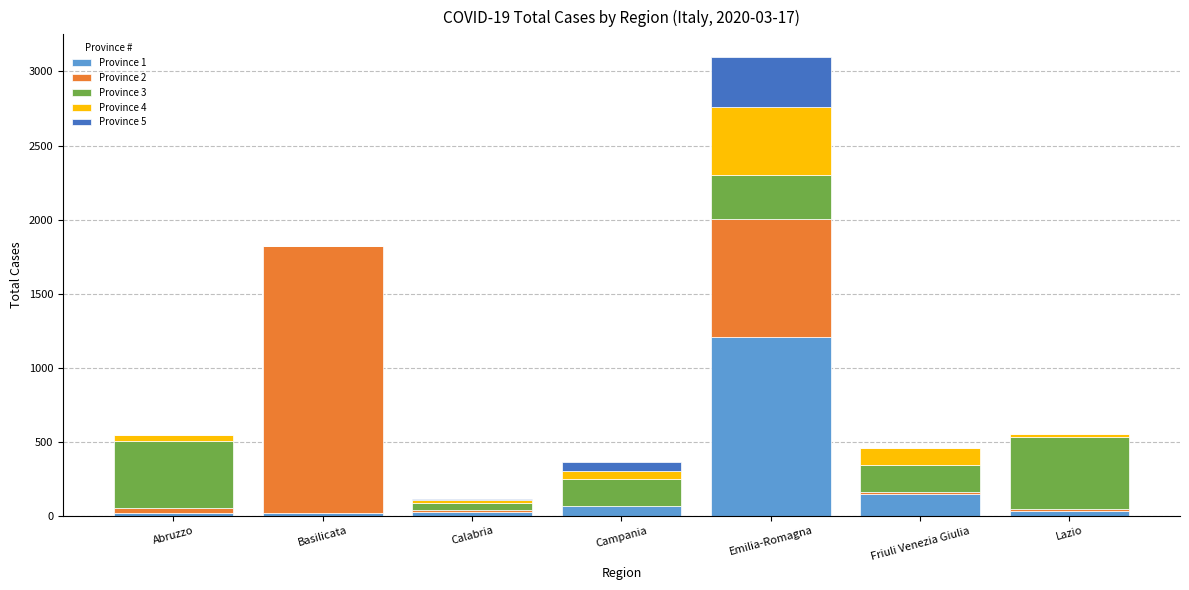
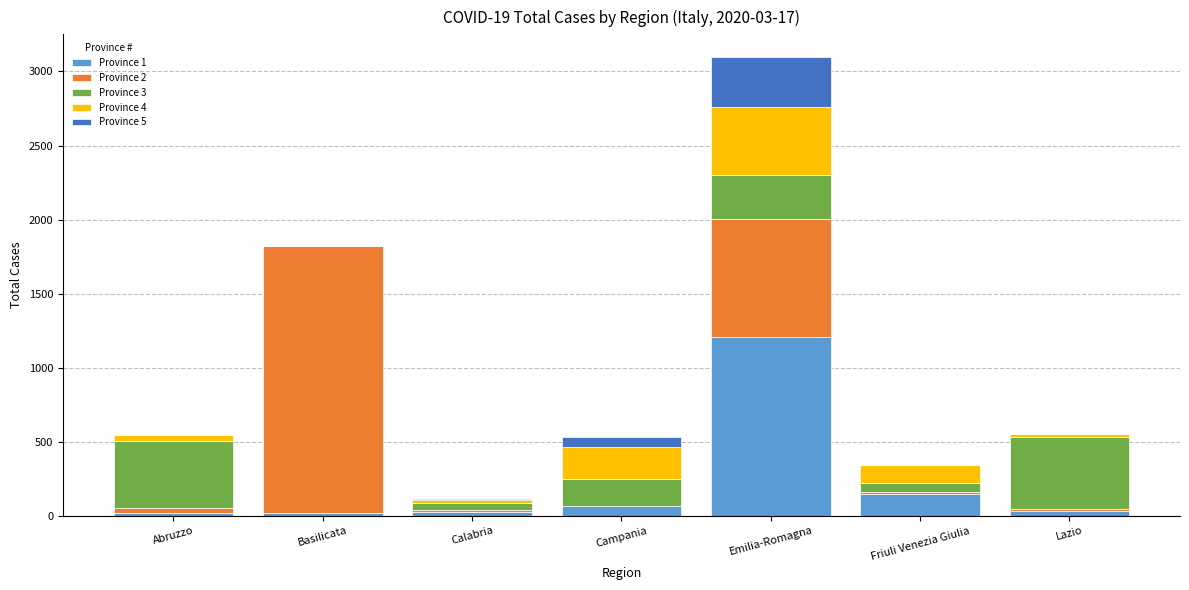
  {
    "Province 2": {
      "Abruzzo": 30,
      "Basilicata": 1800,
      "Emilia-Romagna": 800,
      "Friuli Venezia Giulia": 20
    },
    "Province 3": {
      "Abruzzo": 450,
      "Basilicata": 0,
      "Calabria": 50,
      "Campania": 180,
      "Emilia-Romagna": 300,
-     "Friuli Venezia Giulia": 180,
+     "Friuli Venezia Giulia": 60,
      "Lazio": 490
    },
    "Province 4": {
      "Abruzzo": 40,
      "Basilicata": 0,
      "Calabria": 20,
-     "Campania": 60,
+     "Campania": 220,
      "Emilia-Romagna": 460,
      "Friuli Venezia Giulia": 120,
      "Lazio": 20
    }
  }
